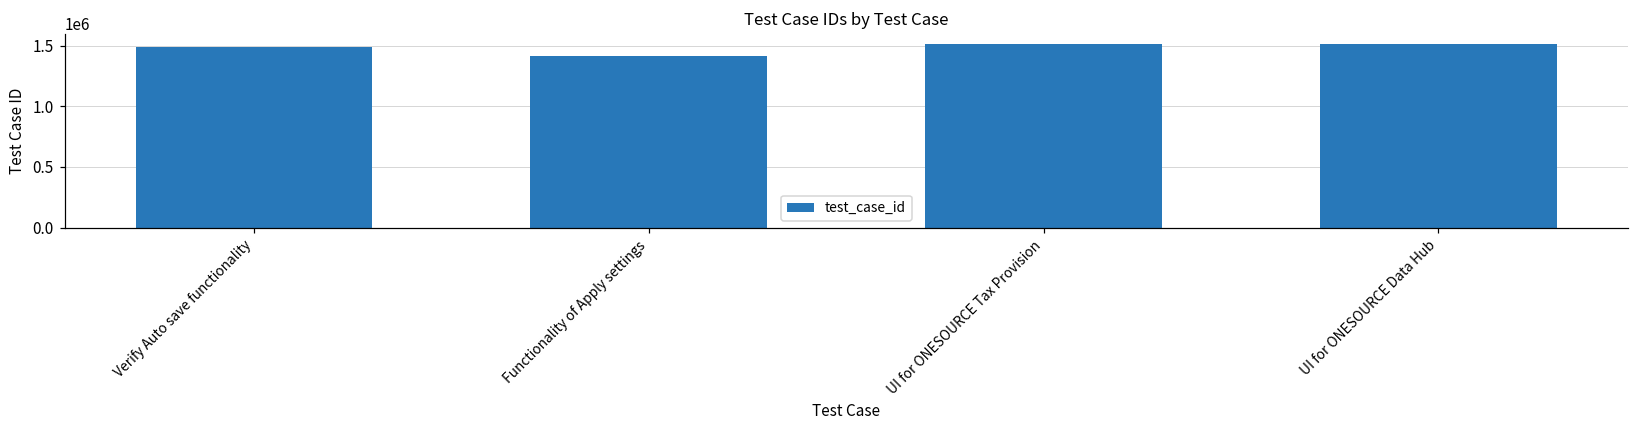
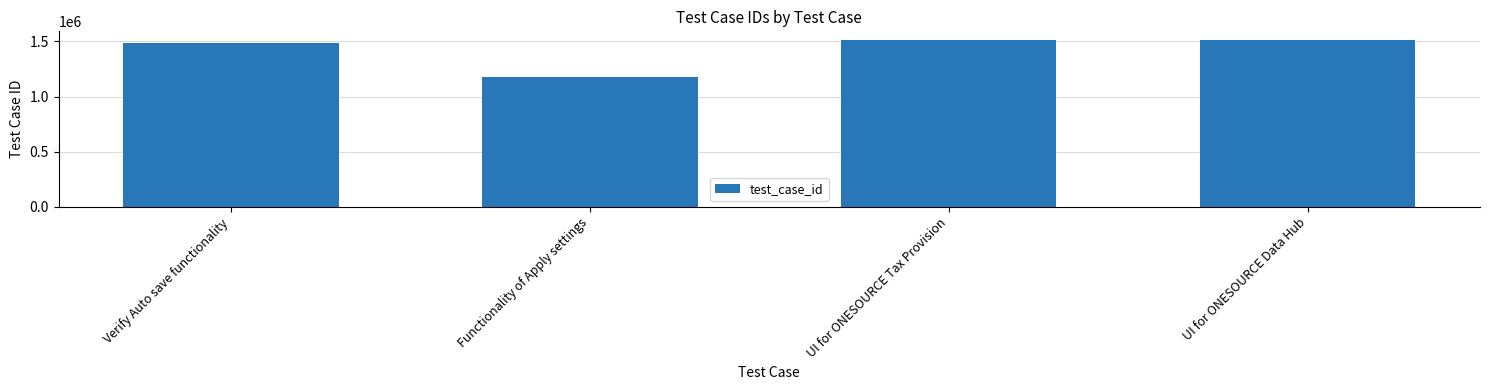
  {
    "Verify Auto save functionality": 1490000,
-   "Functionality of Apply settings": 1410000,
+   "Functionality of Apply settings": 1180000,
    "UI for ONESOURCE Tax Provision": 1510000,
    "UI for ONESOURCE Data Hub": 1520000
  }
